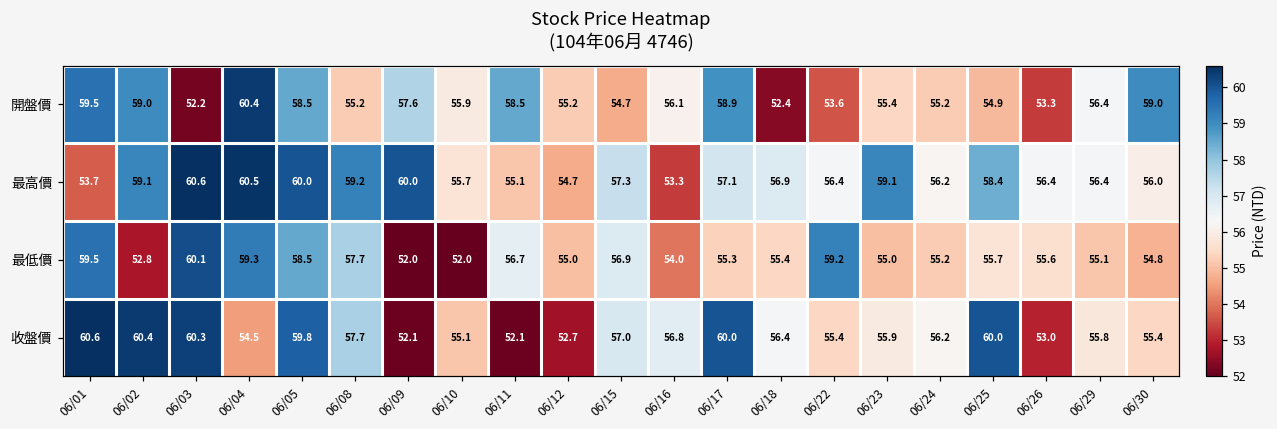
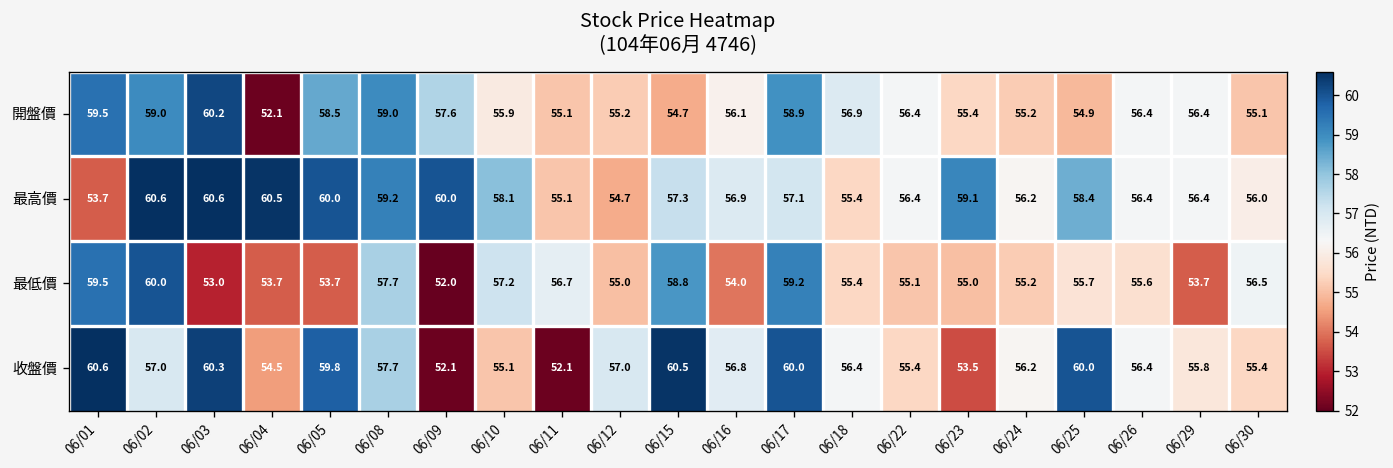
  {
    "開盤價": {
      "06/01": 59.5,
      "06/02": 59.0,
-     "06/03": 52.2,
-     "06/04": 60.4,
+     "06/03": 60.2,
+     "06/04": 52.1,
      "06/05": 58.5,
-     "06/08": 55.2,
+     "06/08": 59.0,
      "06/09": 57.6,
      "06/10": 55.9,
-     "06/11": 58.5,
+     "06/11": 55.1,
      "06/12": 55.2,
      "06/15": 54.7,
      "06/16": 56.1,
      "06/17": 58.9,
-     "06/18": 52.4,
-     "06/22": 53.6,
+     "06/18": 56.9,
+     "06/22": 56.4,
      "06/23": 55.4,
      "06/24": 55.2,
      "06/25": 54.9,
-     "06/26": 53.3,
+     "06/26": 56.4,
      "06/29": 56.4,
-     "06/30": 59.0
+     "06/30": 55.1
    },
    "最高價": {
      "06/01": 53.7,
-     "06/02": 59.1,
+     "06/02": 60.6,
      "06/03": 60.6,
      "06/04": 60.5,
      "06/05": 60.0,
      "06/08": 59.2,
      "06/09": 60.0,
-     "06/10": 55.7,
+     "06/10": 58.1,
      "06/11": 55.1,
      "06/12": 54.7,
      "06/15": 57.3,
-     "06/16": 53.3,
+     "06/16": 56.9,
      "06/17": 57.1,
-     "06/18": 56.9,
+     "06/18": 55.4,
      "06/22": 56.4,
      "06/23": 59.1,
      "06/24": 56.2,
      "06/25": 58.4,
      "06/26": 56.4,
      "06/29": 56.4,
      "06/30": 56.0
    },
    "最低價": {
      "06/01": 59.5,
-     "06/02": 52.8,
-     "06/03": 60.1,
-     "06/04": 59.3,
-     "06/05": 58.5,
+     "06/02": 60.0,
+     "06/03": 53.0,
+     "06/04": 53.7,
+     "06/05": 53.7,
      "06/08": 57.7,
      "06/09": 52.0,
-     "06/10": 52.0,
+     "06/10": 57.2,
      "06/11": 56.7,
      "06/12": 55.0,
-     "06/15": 56.9,
+     "06/15": 58.8,
      "06/16": 54.0,
-     "06/17": 55.3,
+     "06/17": 59.2,
      "06/18": 55.4,
-     "06/22": 59.2,
+     "06/22": 55.1,
      "06/23": 55.0,
      "06/24": 55.2,
      "06/25": 55.7,
      "06/26": 55.6,
-     "06/29": 55.1,
-     "06/30": 54.8
+     "06/29": 53.7,
+     "06/30": 56.5
    },
    "收盤價": {
      "06/01": 60.6,
-     "06/02": 60.4,
+     "06/02": 57.0,
      "06/03": 60.3,
      "06/04": 54.5,
      "06/05": 59.8,
      "06/08": 57.7,
      "06/09": 52.1,
      "06/10": 55.1,
      "06/11": 52.1,
-     "06/12": 52.7,
-     "06/15": 57.0,
+     "06/12": 57.0,
+     "06/15": 60.5,
      "06/16": 56.8,
      "06/17": 60.0,
      "06/18": 56.4,
      "06/22": 55.4,
-     "06/23": 55.9,
+     "06/23": 53.5,
      "06/24": 56.2,
      "06/25": 60.0,
-     "06/26": 53.0,
+     "06/26": 56.4,
      "06/29": 55.8,
      "06/30": 55.4
    }
  }
